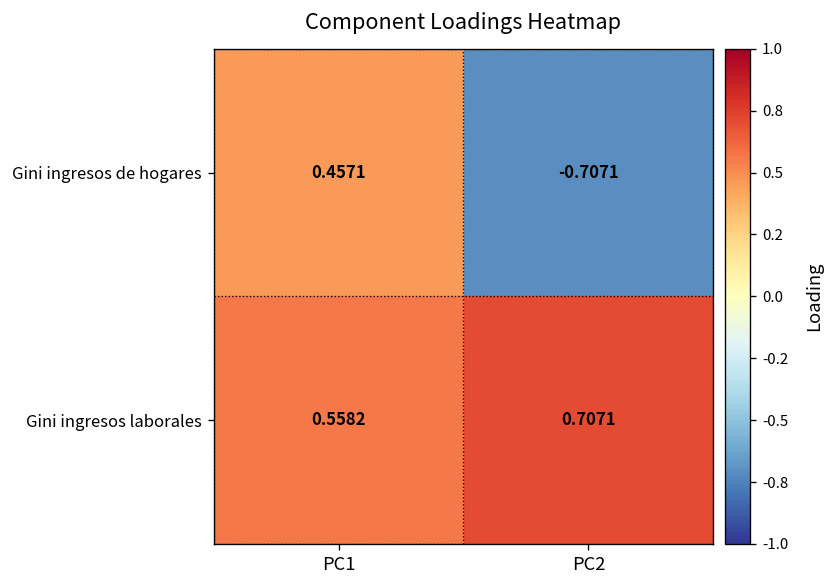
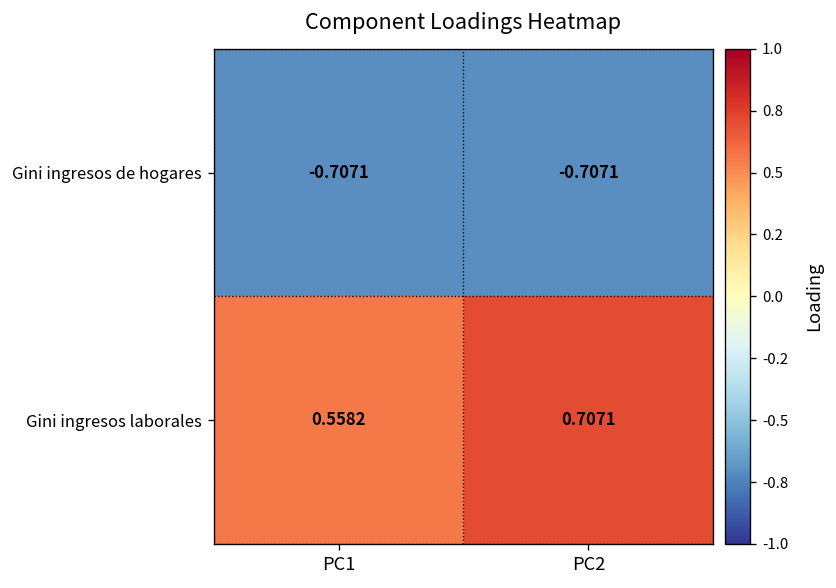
  {
    "Gini ingresos de hogares": {
-     "PC1": 0.4571,
+     "PC1": -0.7071,
      "PC2": -0.7071
    },
    "Gini ingresos laborales": {
      "PC1": 0.5582,
      "PC2": 0.7071
    }
  }
